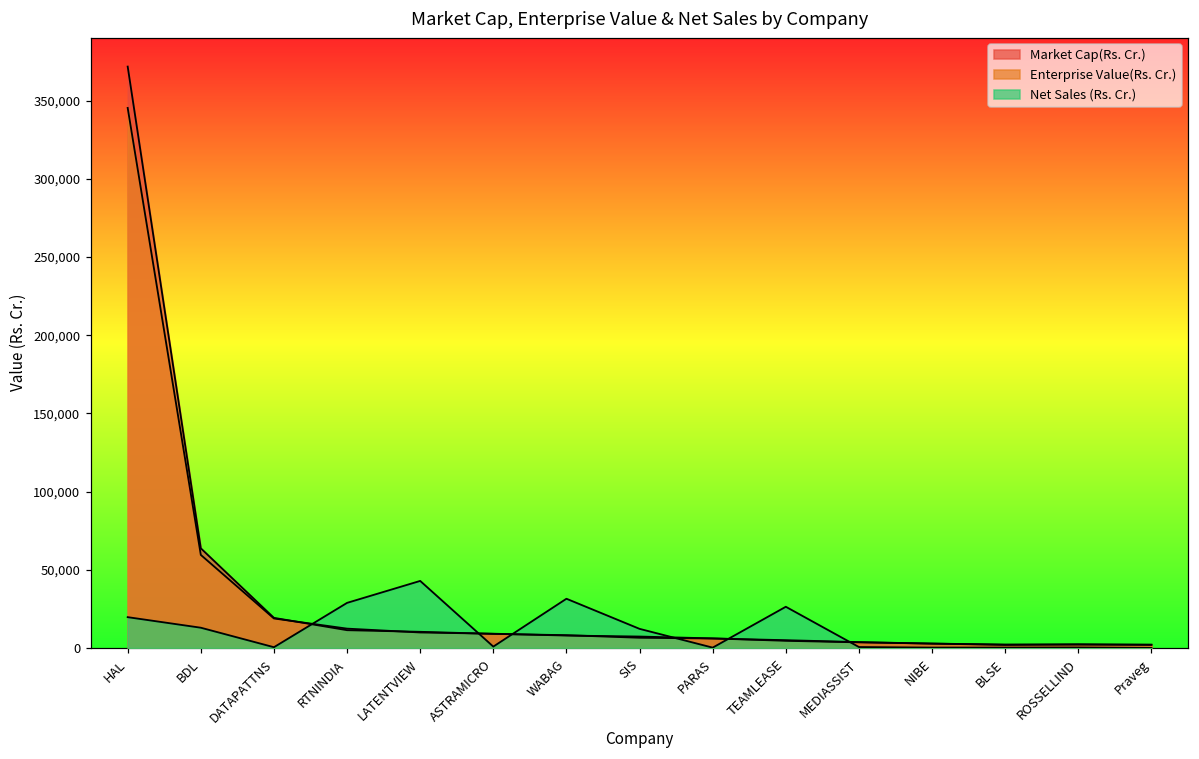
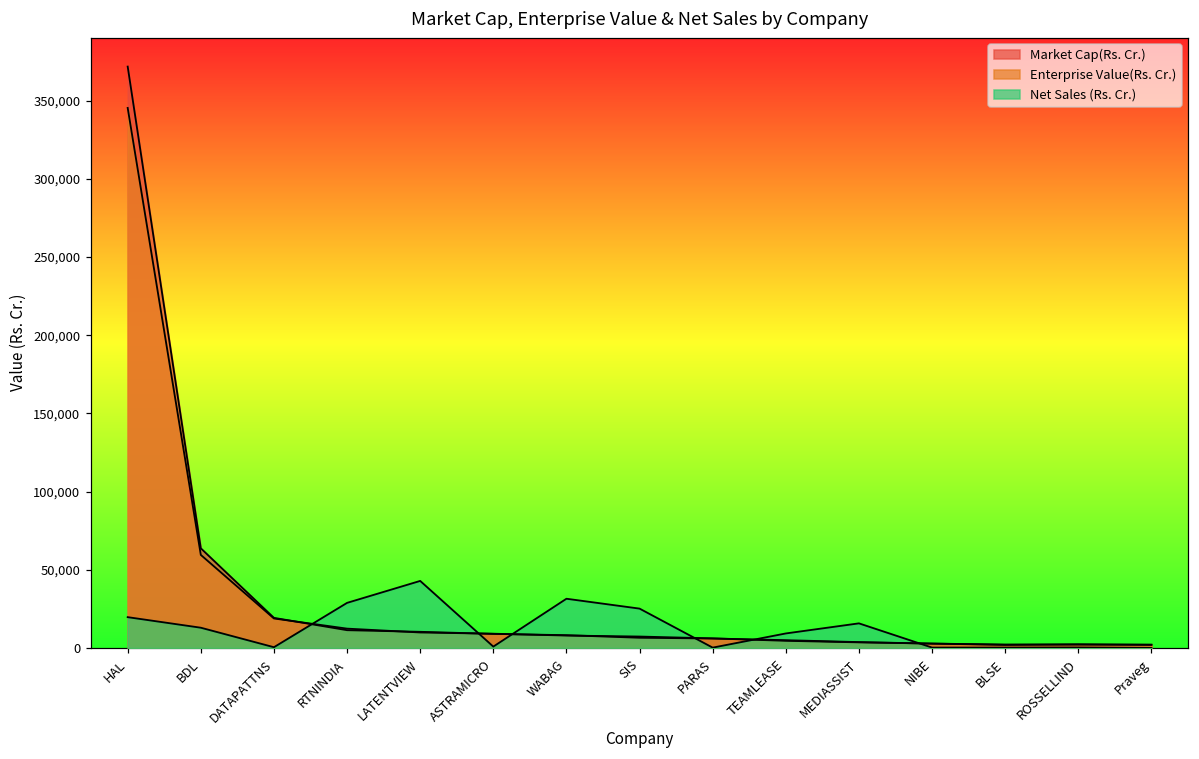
  {
    "Net Sales (Rs. Cr.)": {
      "HAL": "20,000",
      "BDL": "13,000",
      "DATAPATTNS": "1,000",
      "RTNINDIA": "29,000",
      "LATENTVIEW": "43,000",
      "ASTRAMICRO": "1,000",
      "WABAG": "32,000",
-     "SIS": "12,000",
+     "SIS": "25,000",
      "PARAS": "0",
-     "TEAMLEASE": "26,000",
-     "MEDIASSIST": "1,000",
+     "TEAMLEASE": "9,000",
+     "MEDIASSIST": "16,000",
      "NIBE": "0",
      "ROSSELLIND": "0",
      "Praveg": "0"
    }
  }
